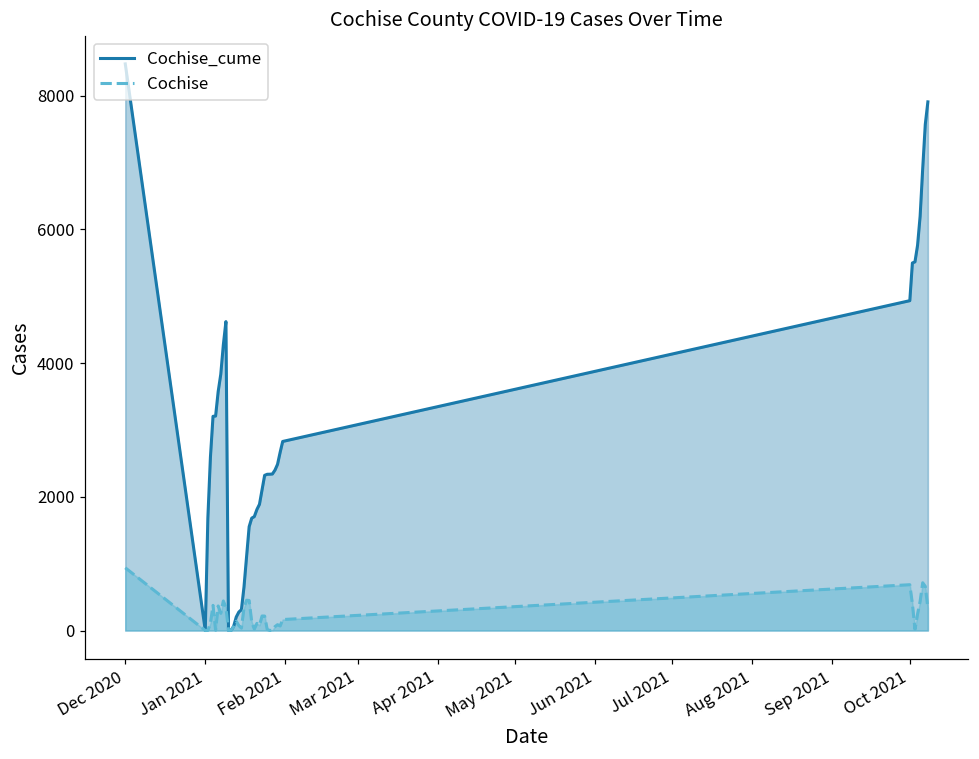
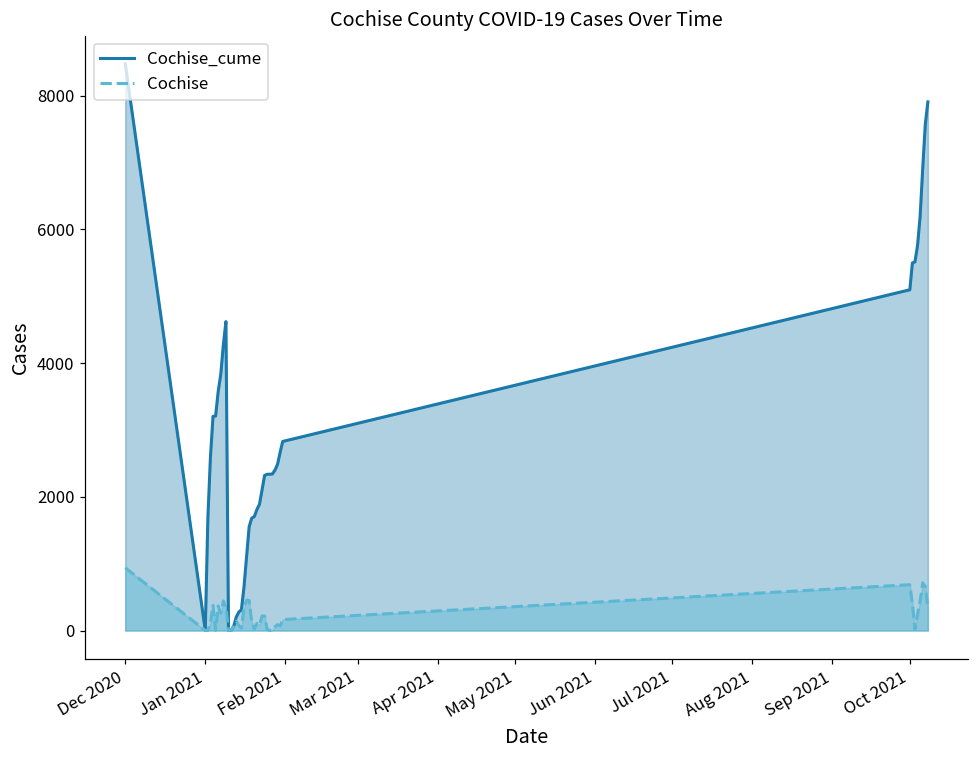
  {
    "Cochise_cume": {
-     "Oct 2021": 4900
+     "Oct 2021": 5100
    },
    "Cochise": {
      "Dec 2020": 900,
      "Oct 2021": 700
    }
  }
